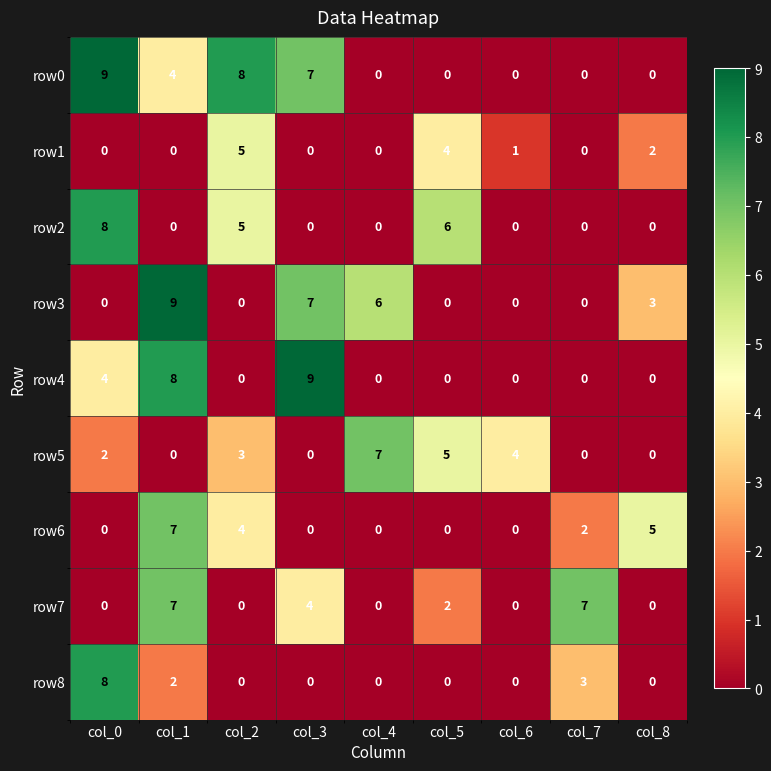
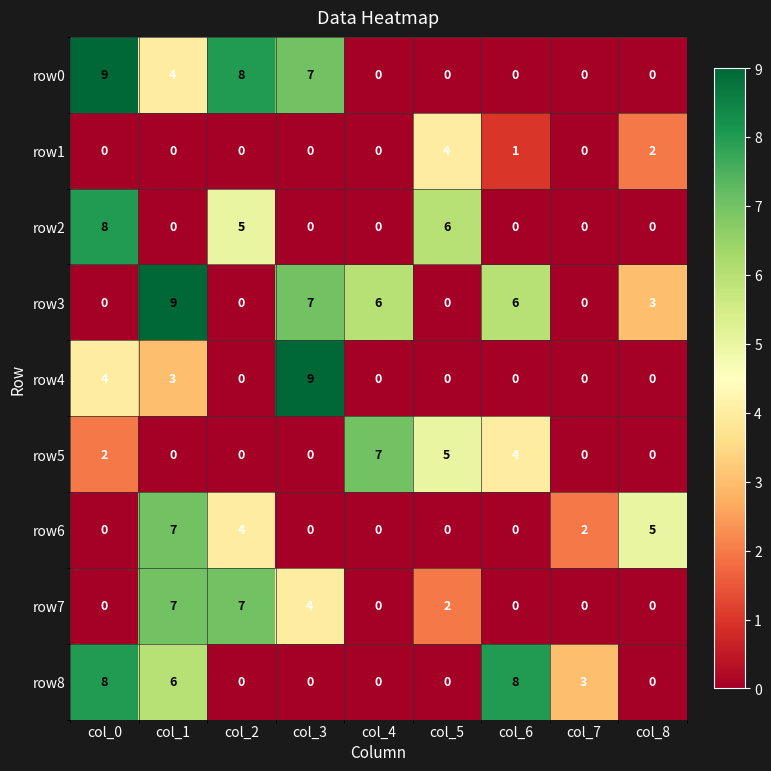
  {
    "row0": {
      "col_0": 9,
      "col_1": 4,
      "col_2": 8,
      "col_3": 7,
      "col_4": 0,
      "col_5": 0,
      "col_6": 0,
      "col_7": 0,
      "col_8": 0
    },
    "row1": {
      "col_0": 0,
      "col_1": 0,
-     "col_2": 5,
+     "col_2": 0,
      "col_3": 0,
      "col_4": 0,
      "col_5": 4,
      "col_6": 1,
      "col_7": 0,
      "col_8": 2
    },
    "row2": {
      "col_0": 8,
      "col_1": 0,
      "col_2": 5,
      "col_3": 0,
      "col_4": 0,
      "col_5": 6,
      "col_6": 0,
      "col_7": 0,
      "col_8": 0
    },
    "row3": {
      "col_0": 0,
      "col_1": 9,
      "col_2": 0,
      "col_3": 7,
      "col_4": 6,
      "col_5": 0,
-     "col_6": 0,
+     "col_6": 6,
      "col_7": 0,
      "col_8": 3
    },
    "row4": {
      "col_0": 4,
-     "col_1": 8,
+     "col_1": 3,
      "col_2": 0,
      "col_3": 9,
      "col_4": 0,
      "col_5": 0,
      "col_6": 0,
      "col_7": 0,
      "col_8": 0
    },
    "row5": {
      "col_0": 2,
      "col_1": 0,
-     "col_2": 3,
+     "col_2": 0,
      "col_3": 0,
      "col_4": 7,
      "col_5": 5,
      "col_6": 4,
      "col_7": 0,
      "col_8": 0
    },
    "row6": {
      "col_0": 0,
      "col_1": 7,
      "col_2": 4,
      "col_3": 0,
      "col_4": 0,
      "col_5": 0,
      "col_6": 0,
      "col_7": 2,
      "col_8": 5
    },
    "row7": {
      "col_0": 0,
      "col_1": 7,
-     "col_2": 0,
+     "col_2": 7,
      "col_3": 4,
      "col_4": 0,
      "col_5": 2,
      "col_6": 0,
-     "col_7": 7,
+     "col_7": 0,
      "col_8": 0
    },
    "row8": {
      "col_0": 8,
-     "col_1": 2,
+     "col_1": 6,
      "col_2": 0,
      "col_3": 0,
      "col_4": 0,
      "col_5": 0,
-     "col_6": 0,
+     "col_6": 8,
      "col_7": 3,
      "col_8": 0
    }
  }
